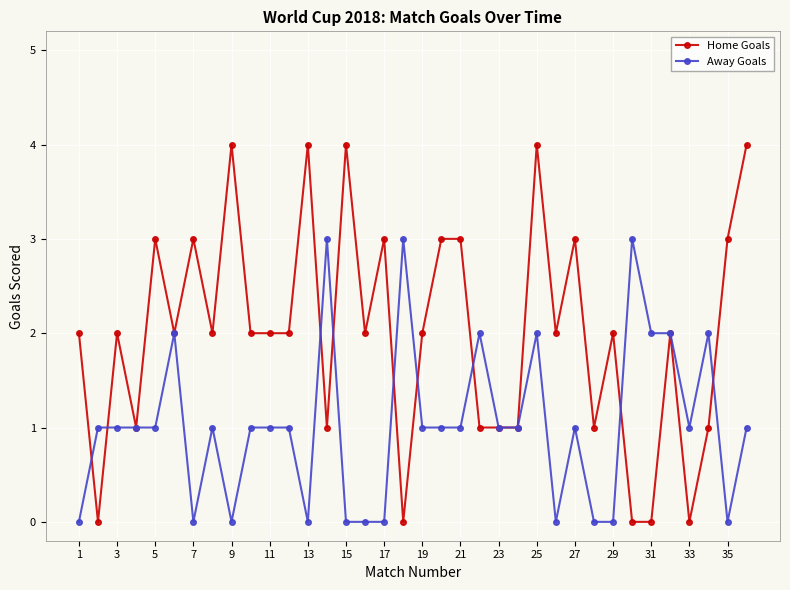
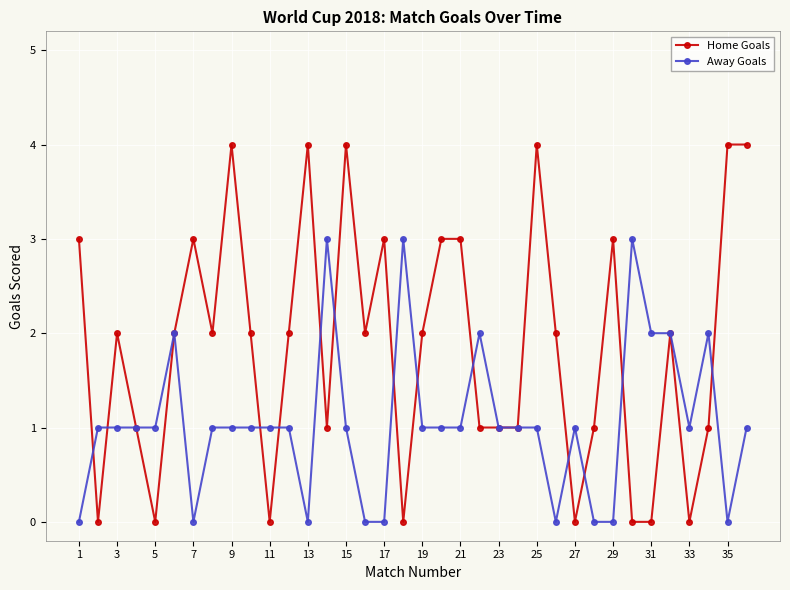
  {
    "Home Goals": {
-     "1": 2,
+     "1": 3,
      "3": 2,
-     "5": 3,
+     "5": 0,
      "7": 3,
      "9": 4,
-     "11": 2,
+     "11": 0,
      "13": 4,
      "15": 4,
      "17": 3,
      "19": 2,
      "21": 3,
      "25": 4,
-     "27": 3,
-     "29": 2,
+     "27": 0,
+     "29": 3,
      "31": 0,
      "33": 0,
-     "35": 3
+     "35": 4
    },
    "Away Goals": {
      "1": 0,
      "3": 1,
      "5": 1,
      "7": 0,
-     "9": 0,
+     "9": 1,
      "11": 1,
      "13": 0,
-     "15": 0,
+     "15": 1,
      "17": 0,
      "19": 1,
      "21": 1,
-     "25": 2,
+     "25": 1,
      "27": 1,
      "29": 0,
      "31": 2,
      "33": 1,
      "35": 0
    }
  }
